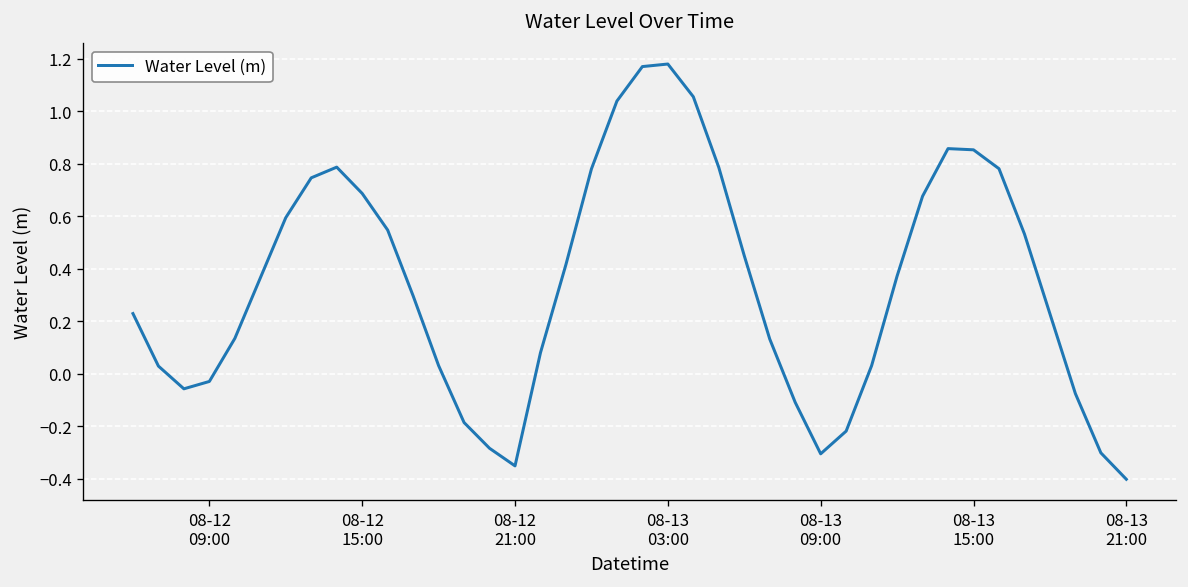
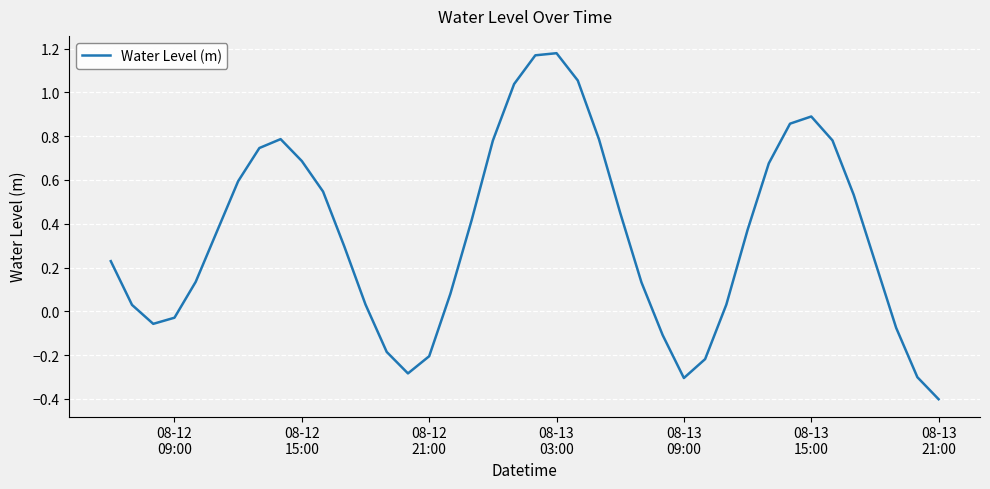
  {
    "08-12 09:00": -0.03,
    "08-12 15:00": 0.69,
-   "08-12 21:00": -0.35,
+   "08-12 21:00": -0.21,
    "08-13 03:00": 1.18,
    "08-13 09:00": -0.30,
-   "08-13 15:00": 0.85,
+   "08-13 15:00": 0.89,
    "08-13 21:00": -0.40
  }
